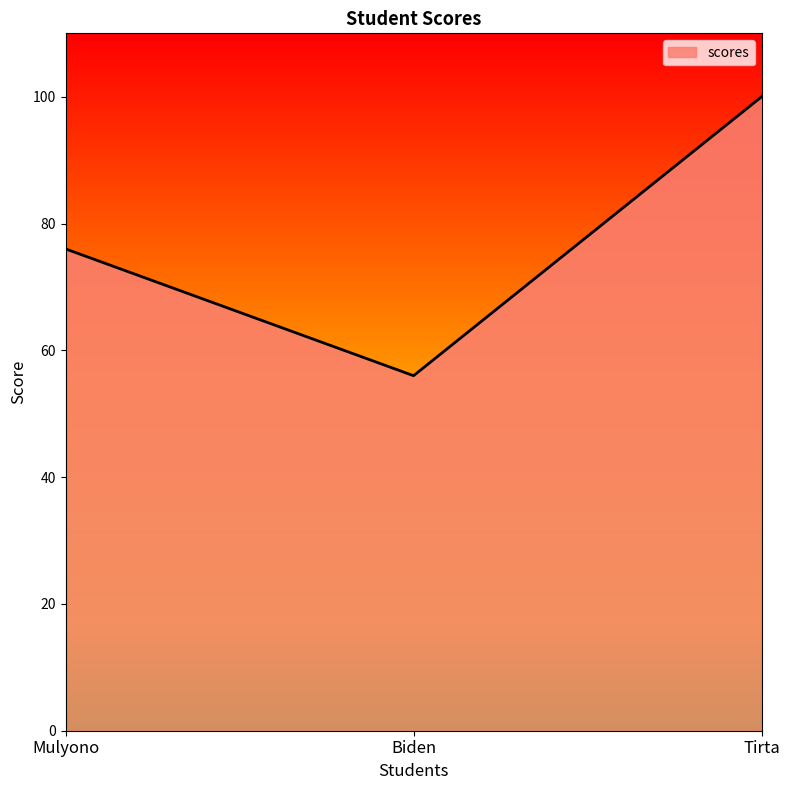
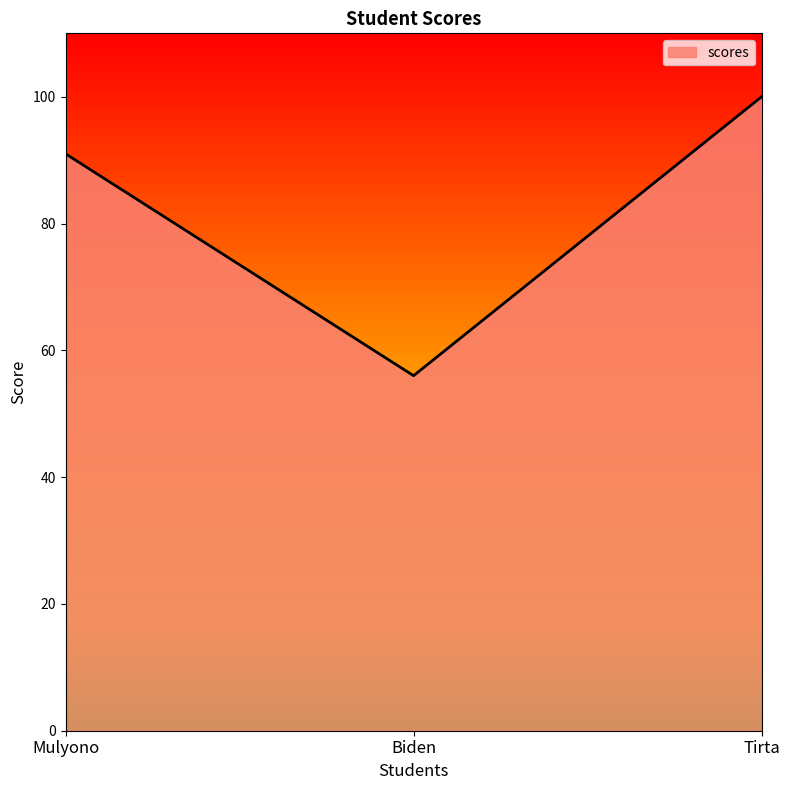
  {
-   "Mulyono": 76,
+   "Mulyono": 91,
    "Biden": 56,
    "Tirta": 100
  }
